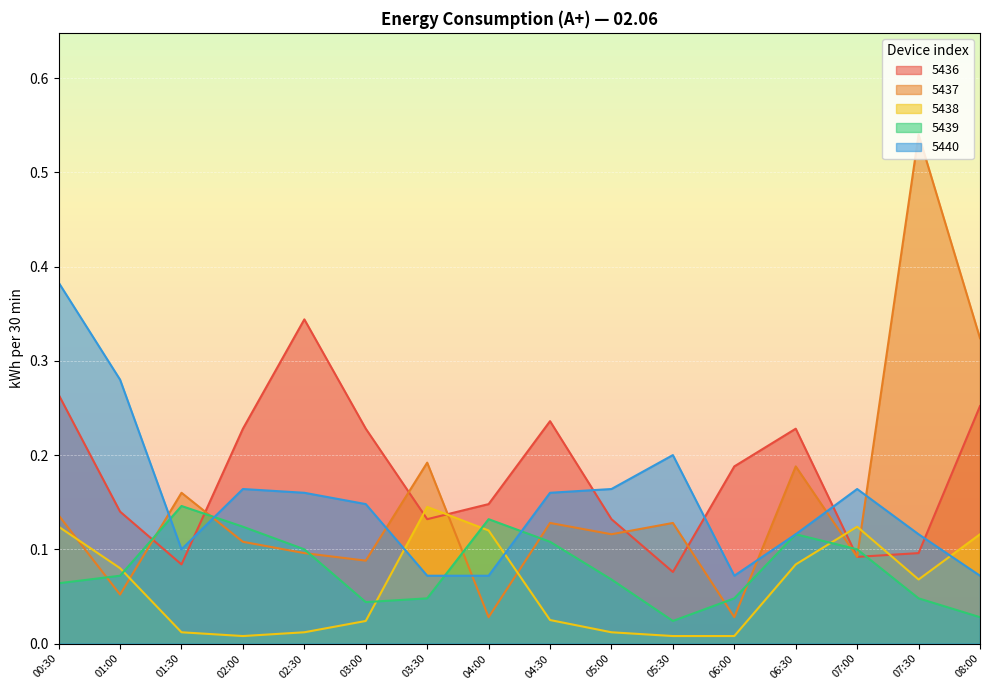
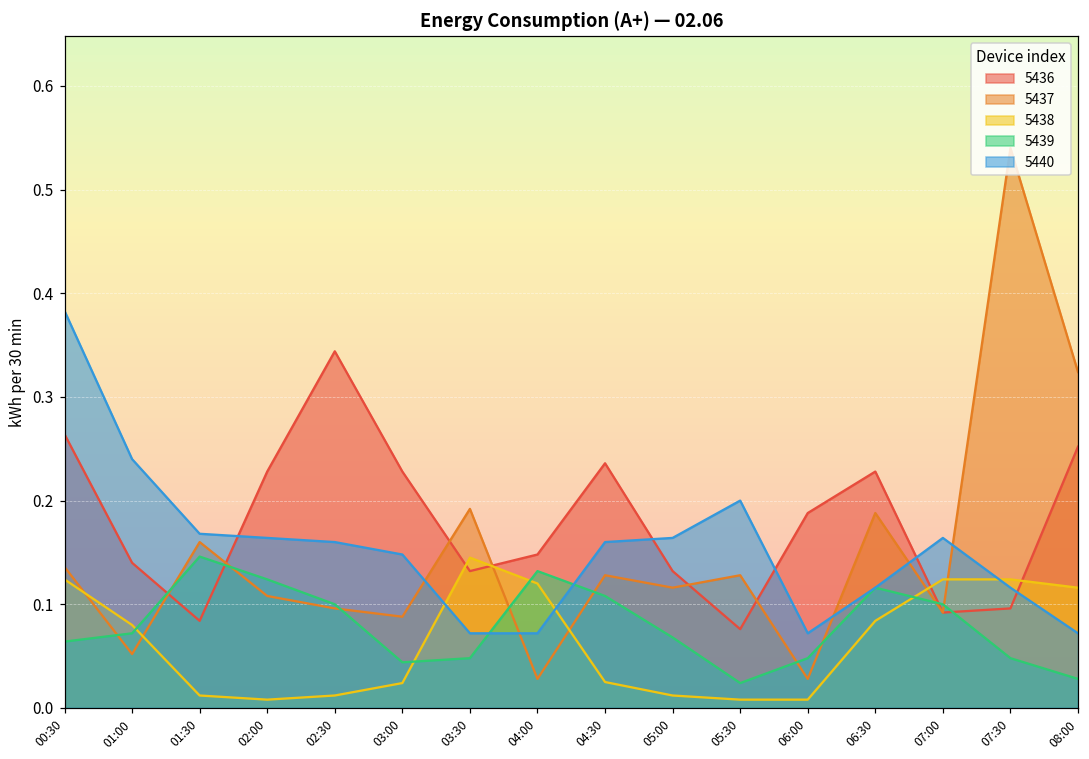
  {
    "5438": {
      "00:30": 0.12,
      "01:00": 0.08,
      "01:30": 0.01,
      "02:00": 0.01,
      "02:30": 0.01,
      "03:00": 0.02,
      "03:30": 0.15,
      "04:00": 0.12,
      "04:30": 0.03,
      "05:00": 0.01,
      "05:30": 0.01,
      "06:00": 0.01,
      "06:30": 0.08,
      "07:00": 0.12,
-     "07:30": 0.07,
+     "07:30": 0.12,
      "08:00": 0.12
    },
    "5439": {
      "00:30": 0.06,
      "01:00": 0.07,
      "01:30": 0.15,
      "02:00": 0.12,
      "02:30": 0.10,
      "03:00": 0.04,
      "03:30": 0.05,
      "04:00": 0.13,
      "04:30": 0.11,
      "05:00": 0.07,
      "05:30": 0.02,
      "06:00": 0.05,
      "07:00": 0.10,
      "07:30": 0.05,
      "08:00": 0.03
    },
    "5440": {
      "00:30": 0.38,
-     "01:00": 0.28,
-     "01:30": 0.10,
+     "01:00": 0.24,
+     "01:30": 0.17,
      "02:00": 0.16,
      "02:30": 0.16,
      "03:00": 0.15,
      "03:30": 0.07,
      "04:00": 0.07,
      "04:30": 0.16,
      "05:00": 0.16,
      "05:30": 0.20,
      "06:00": 0.07,
      "07:00": 0.16,
      "07:30": 0.12,
      "08:00": 0.07
    }
  }
